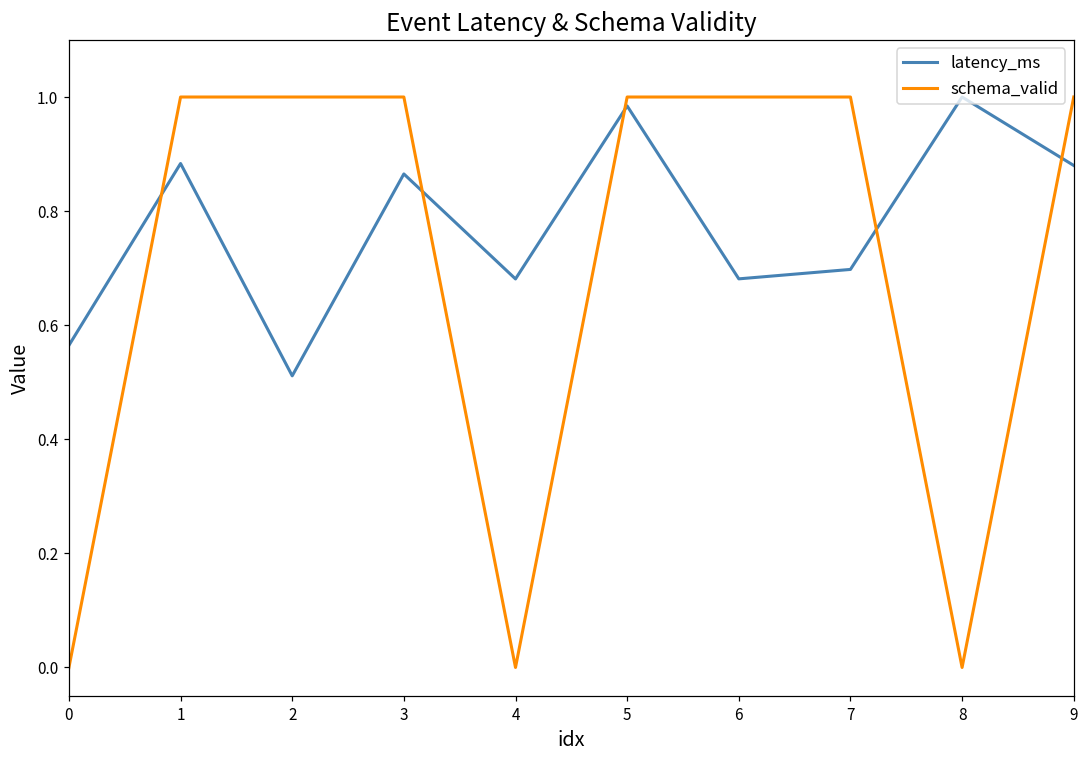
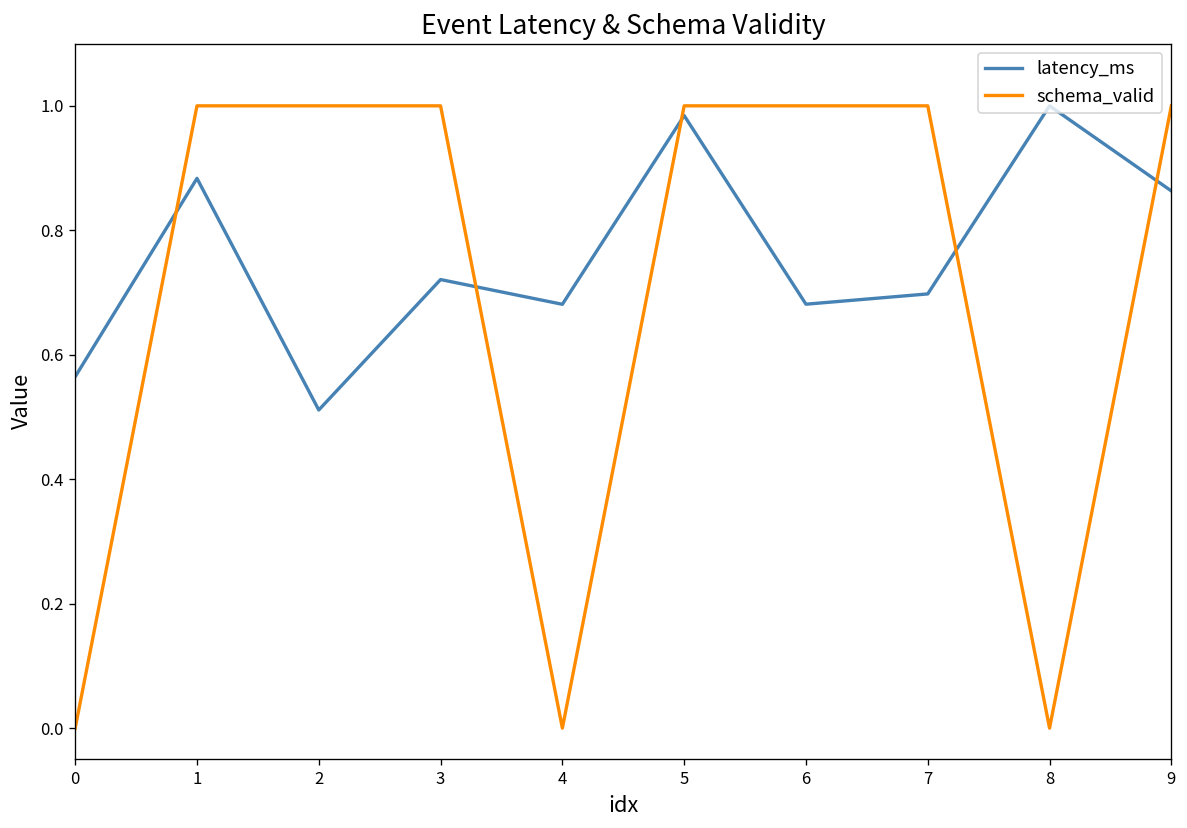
  {
    "latency_ms": {
      "0": 0.56,
      "1": 0.88,
      "2": 0.51,
-     "3": 0.87,
+     "3": 0.72,
      "4": 0.68,
      "5": 0.98,
      "6": 0.68,
      "7": 0.70,
-     "9": 0.88
+     "9": 0.86
    },
    "schema_valid": {
      "0": 0.00,
      "1": 1.00,
      "2": 1.00,
      "3": 1.00,
      "4": 0.00,
      "5": 1.00,
      "6": 1.00,
      "7": 1.00,
      "8": 0.00,
      "9": 1.00
    }
  }
